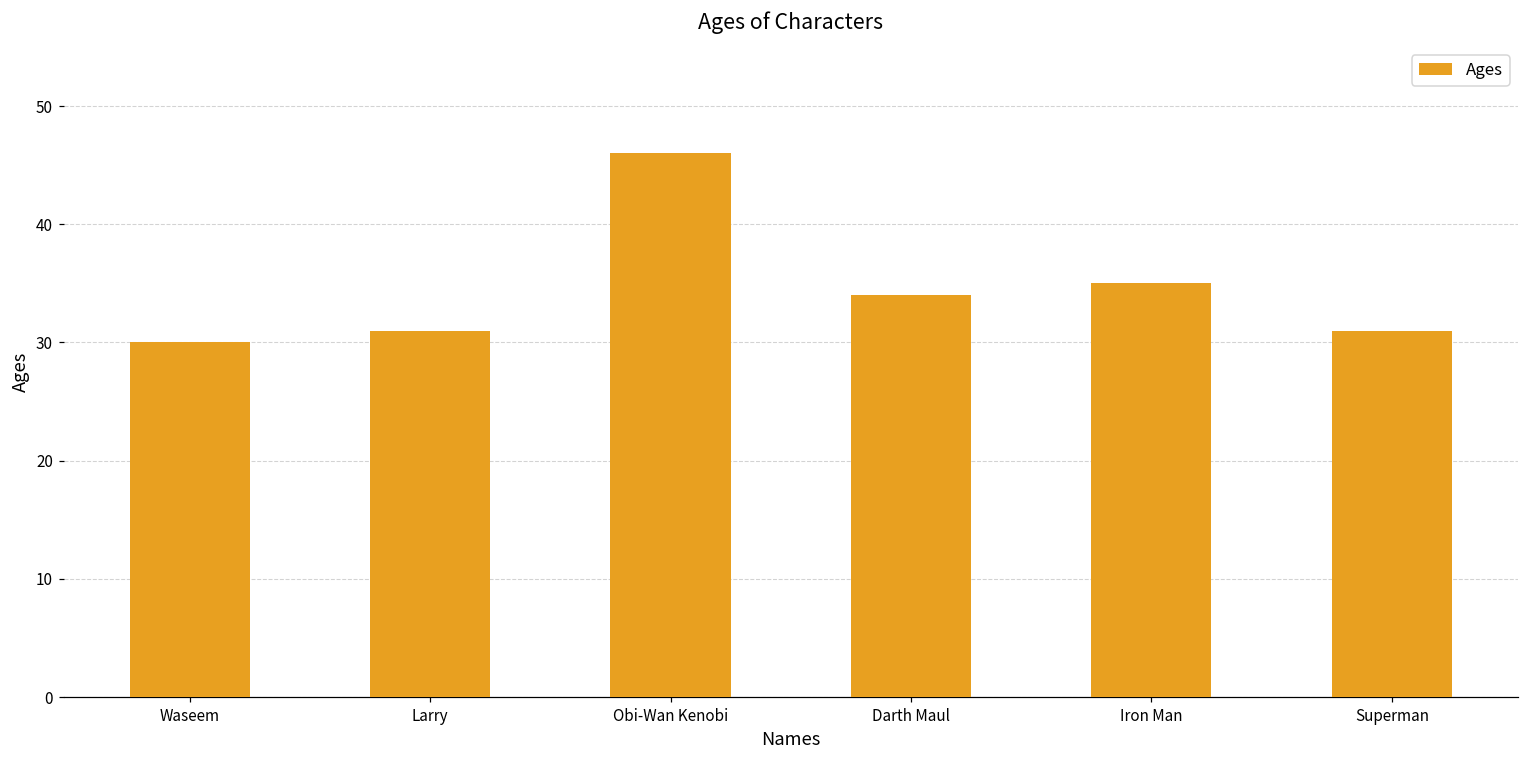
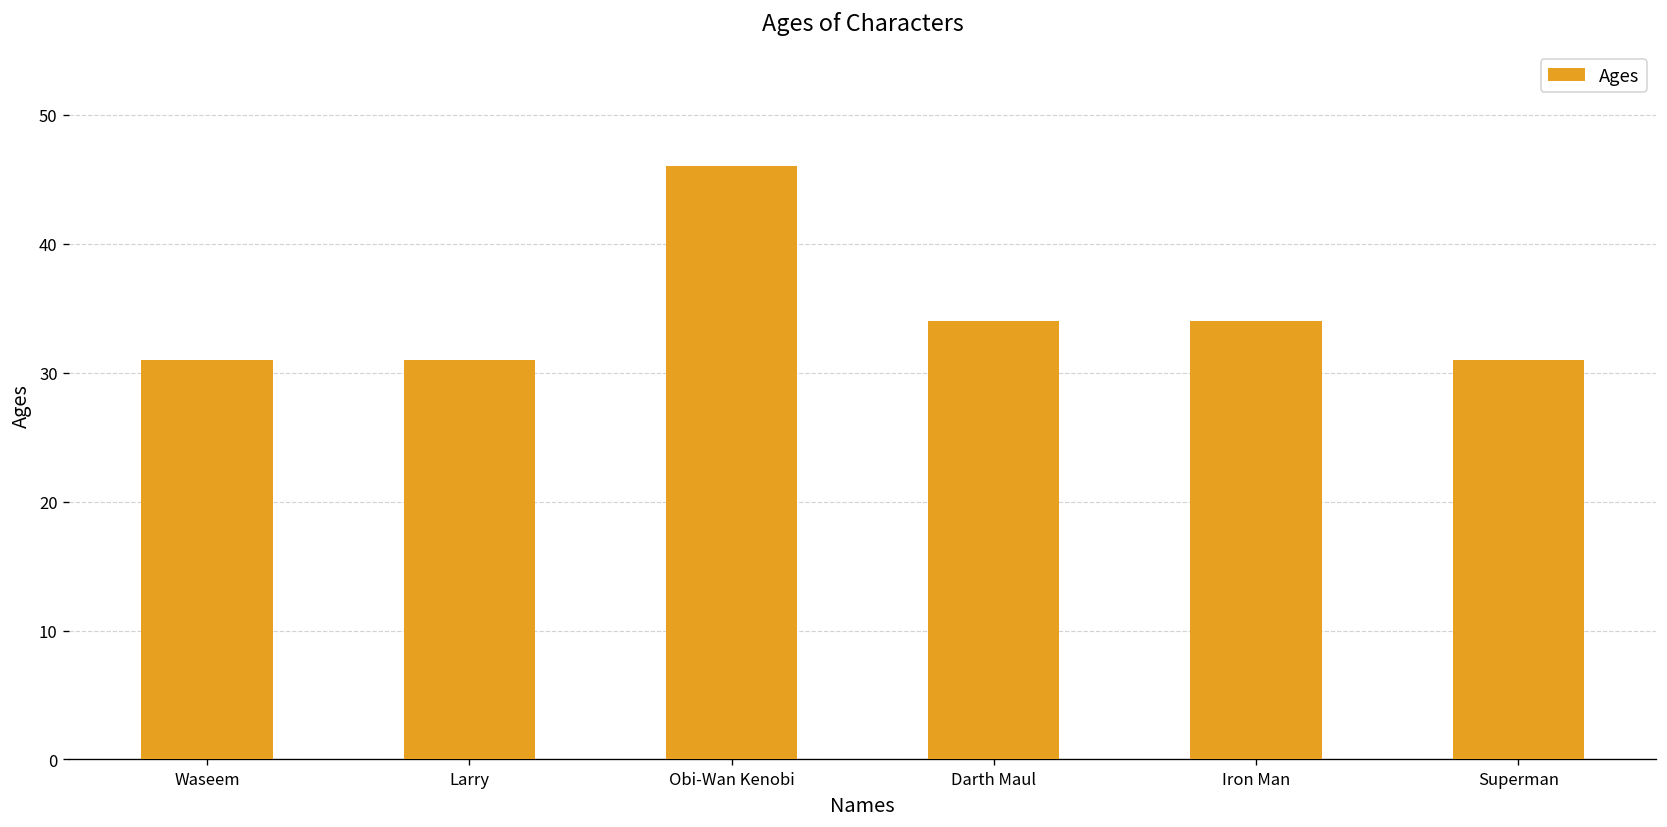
  {
-   "Waseem": 30,
+   "Waseem": 31,
    "Larry": 31,
    "Obi-Wan Kenobi": 46,
    "Darth Maul": 34,
-   "Iron Man": 35,
+   "Iron Man": 34,
    "Superman": 31
  }
